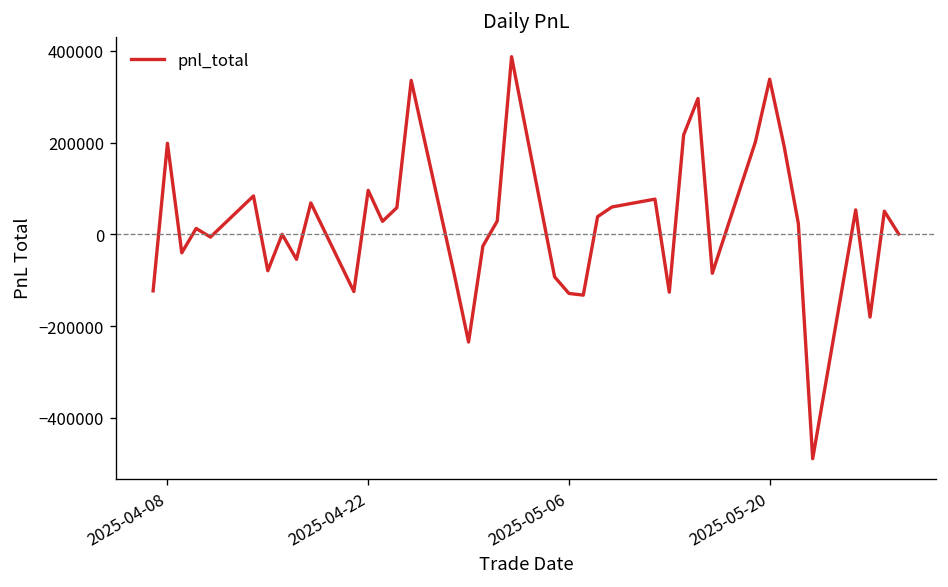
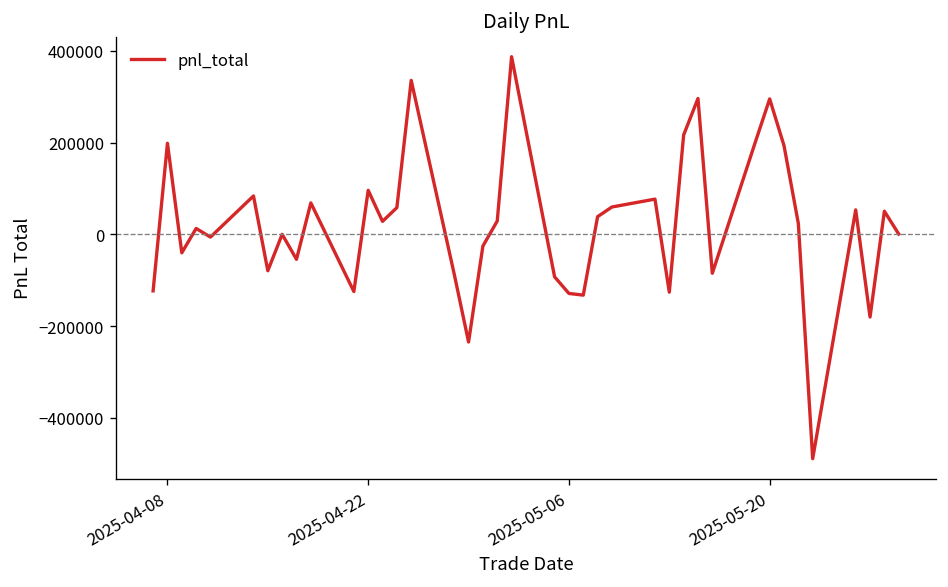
  {
    "2025-04-08": 200000,
    "2025-04-22": 100000,
    "2025-05-06": -130000,
-   "2025-05-20": 340000
+   "2025-05-20": 300000
  }
